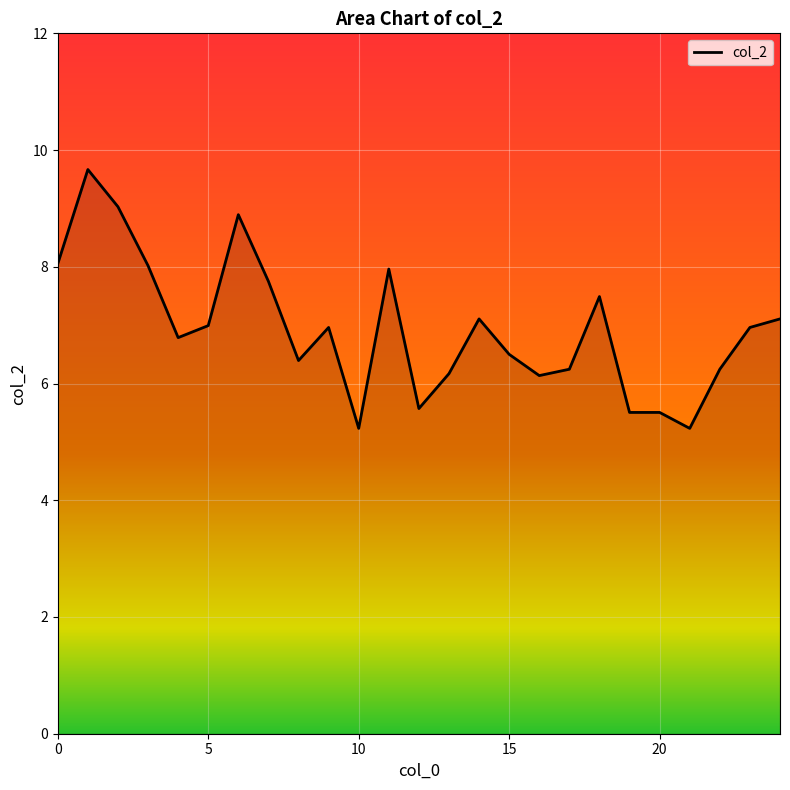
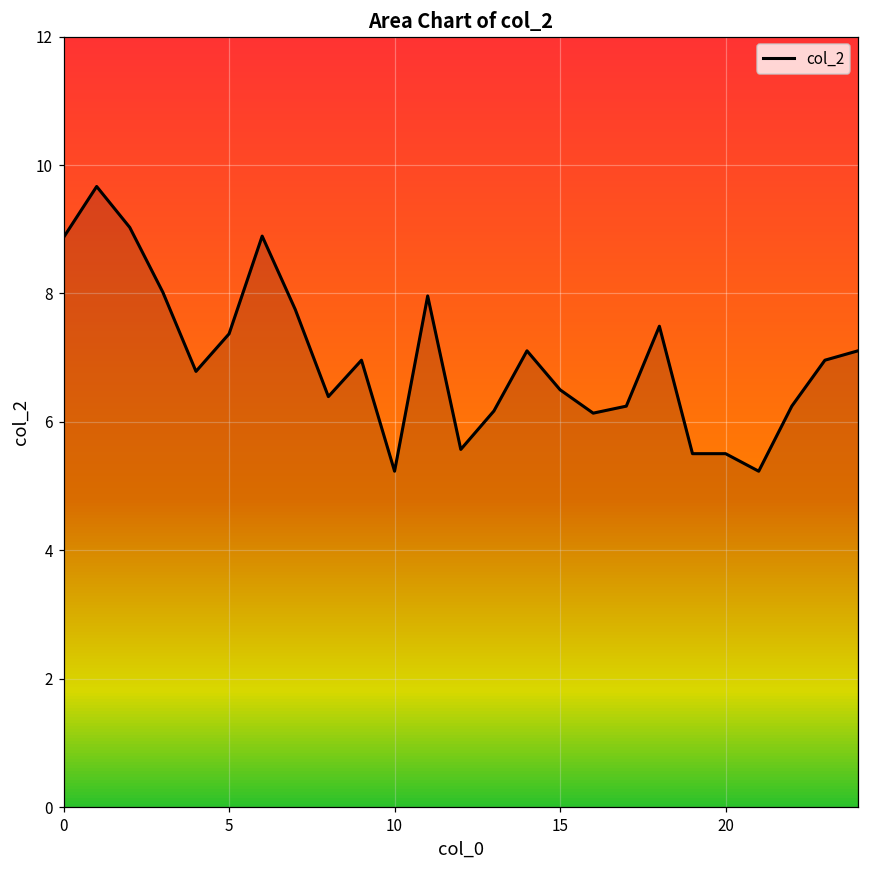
  {
-   "0": 8.1,
-   "5": 7.0,
+   "0": 8.9,
+   "5": 7.4,
    "10": 5.2,
    "15": 6.5,
    "20": 5.5
  }
